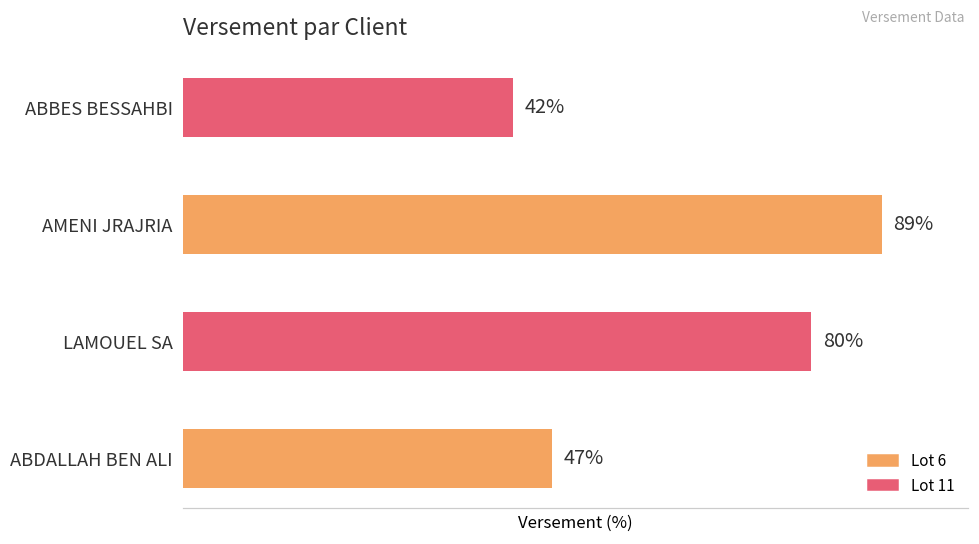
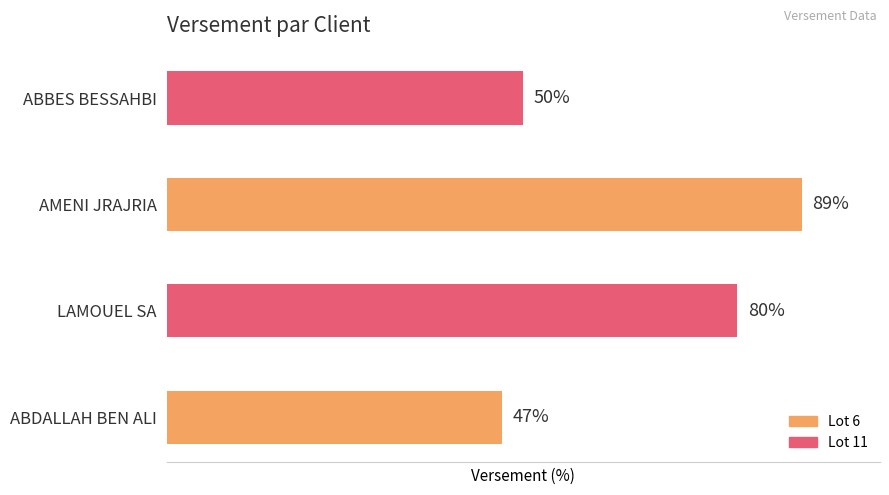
  {
-   "ABBES BESSAHBI": "42%",
+   "ABBES BESSAHBI": "50%",
    "AMENI JRAJRIA": "89%",
    "LAMOUEL SA": "80%",
    "ABDALLAH BEN ALI": "47%"
  }
